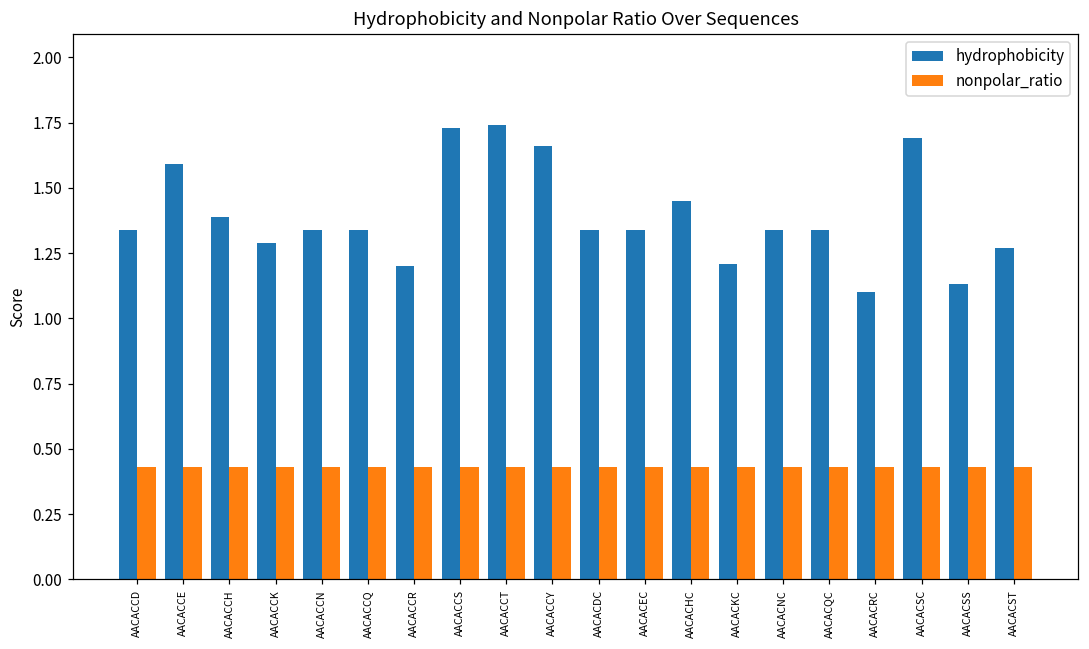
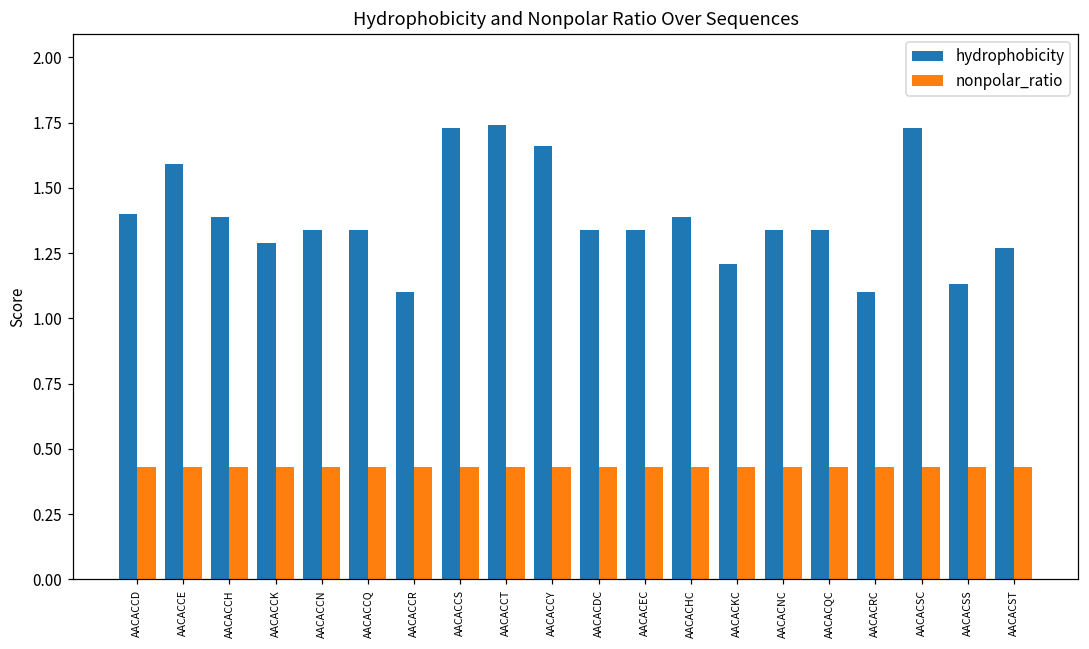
  {
    "hydrophobicity": {
-     "AACACCD": 1.34,
+     "AACACCD": 1.40,
      "AACACCE": 1.59,
      "AACACCH": 1.39,
      "AACACCK": 1.29,
      "AACACCN": 1.34,
      "AACACCQ": 1.34,
-     "AACACCR": 1.2,
+     "AACACCR": 1.1,
      "AACACCS": 1.73,
      "AACACCT": 1.74,
      "AACACCY": 1.66,
      "AACACDC": 1.34,
      "AACACEC": 1.34,
-     "AACACHC": 1.45,
+     "AACACHC": 1.39,
      "AACACKC": 1.21,
      "AACACNC": 1.34,
      "AACACQC": 1.34,
      "AACACRC": 1.10,
-     "AACACSC": 1.69,
+     "AACACSC": 1.73,
      "AACACSS": 1.13,
      "AACACST": 1.27
    },
    "nonpolar_ratio": {
      "AACACCD": 0.43,
      "AACACCE": 0.43,
      "AACACCH": 0.43,
      "AACACCK": 0.43,
      "AACACCN": 0.43,
      "AACACCQ": 0.43,
      "AACACCR": 0.43,
      "AACACCS": 0.43,
      "AACACCT": 0.43,
      "AACACCY": 0.43,
      "AACACDC": 0.43,
      "AACACEC": 0.43,
      "AACACHC": 0.43,
      "AACACKC": 0.43,
      "AACACNC": 0.43,
      "AACACQC": 0.43,
      "AACACRC": 0.43,
      "AACACSC": 0.43,
      "AACACSS": 0.43,
      "AACACST": 0.43
    }
  }
